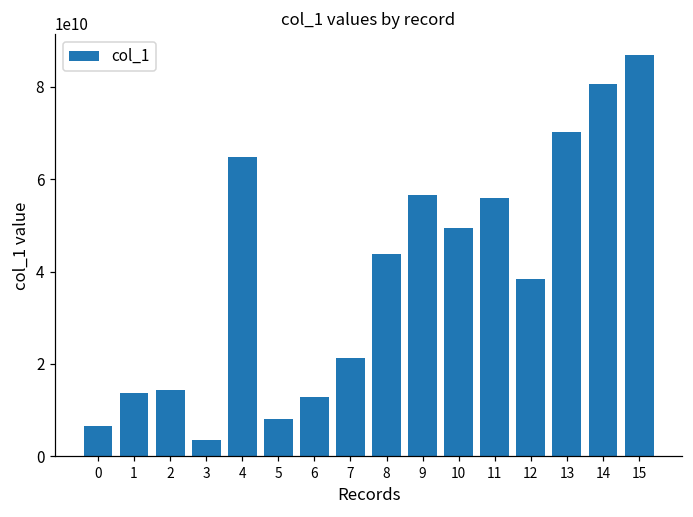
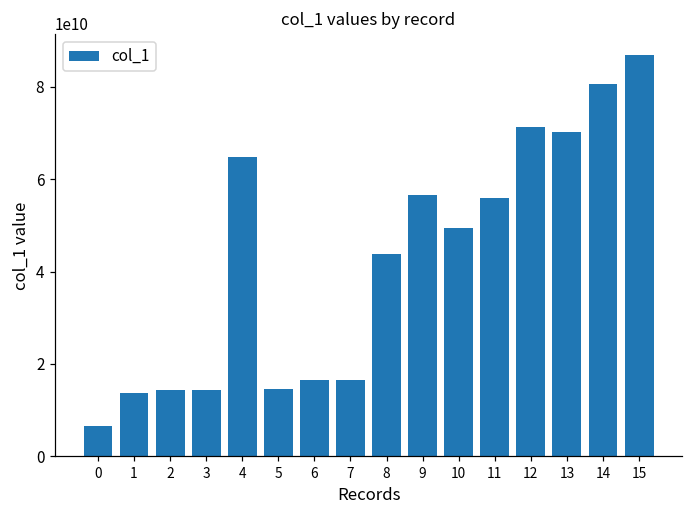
  {
    "0": 7000000000,
    "1": 14000000000,
    "2": 14000000000,
-   "3": 4000000000,
+   "3": 14000000000,
    "4": 65000000000,
-   "5": 8000000000,
-   "6": 13000000000,
-   "7": 21000000000,
+   "5": 15000000000,
+   "6": 17000000000,
+   "7": 17000000000,
    "8": 44000000000,
    "9": 57000000000,
    "10": 49000000000,
    "11": 56000000000,
-   "12": 38000000000,
+   "12": 71000000000,
    "13": 70000000000,
    "14": 81000000000,
    "15": 87000000000
  }
